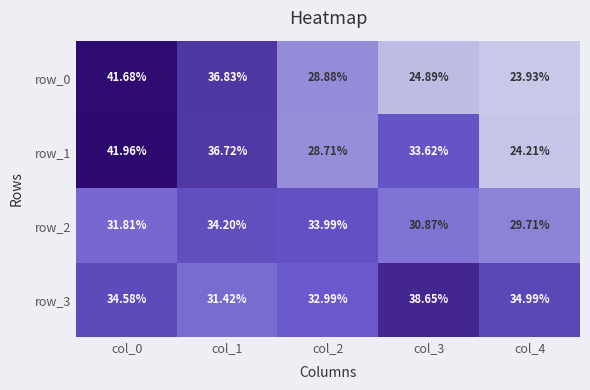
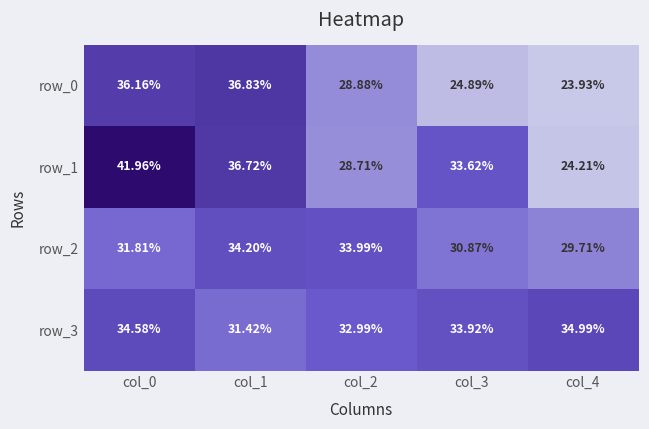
  {
    "row_0": {
-     "col_0": "41.68%",
+     "col_0": "36.16%",
      "col_1": "36.83%",
      "col_2": "28.88%",
      "col_3": "24.89%",
      "col_4": "23.93%"
    },
    "row_1": {
      "col_0": "41.96%",
      "col_1": "36.72%",
      "col_2": "28.71%",
      "col_3": "33.62%",
      "col_4": "24.21%"
    },
    "row_2": {
      "col_0": "31.81%",
      "col_1": "34.20%",
      "col_2": "33.99%",
      "col_3": "30.87%",
      "col_4": "29.71%"
    },
    "row_3": {
      "col_0": "34.58%",
      "col_1": "31.42%",
      "col_2": "32.99%",
-     "col_3": "38.65%",
+     "col_3": "33.92%",
      "col_4": "34.99%"
    }
  }
